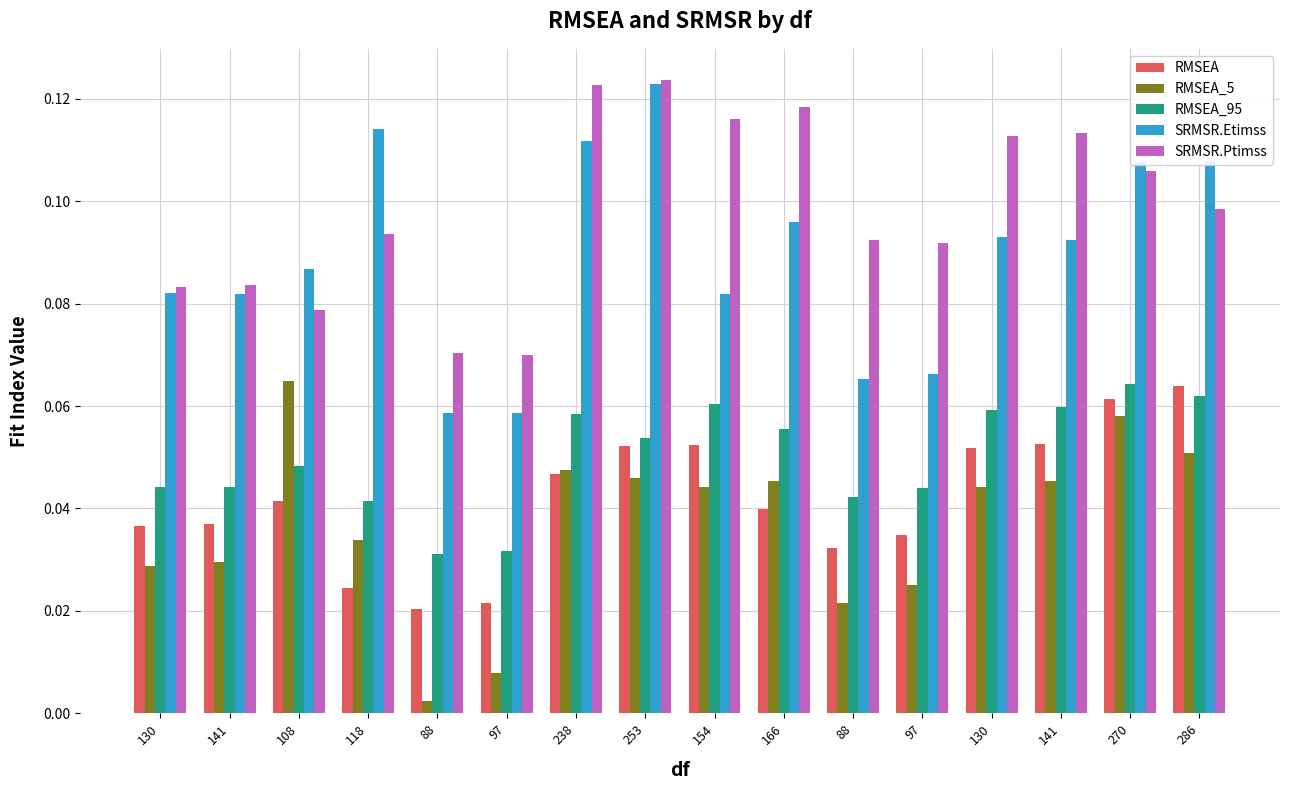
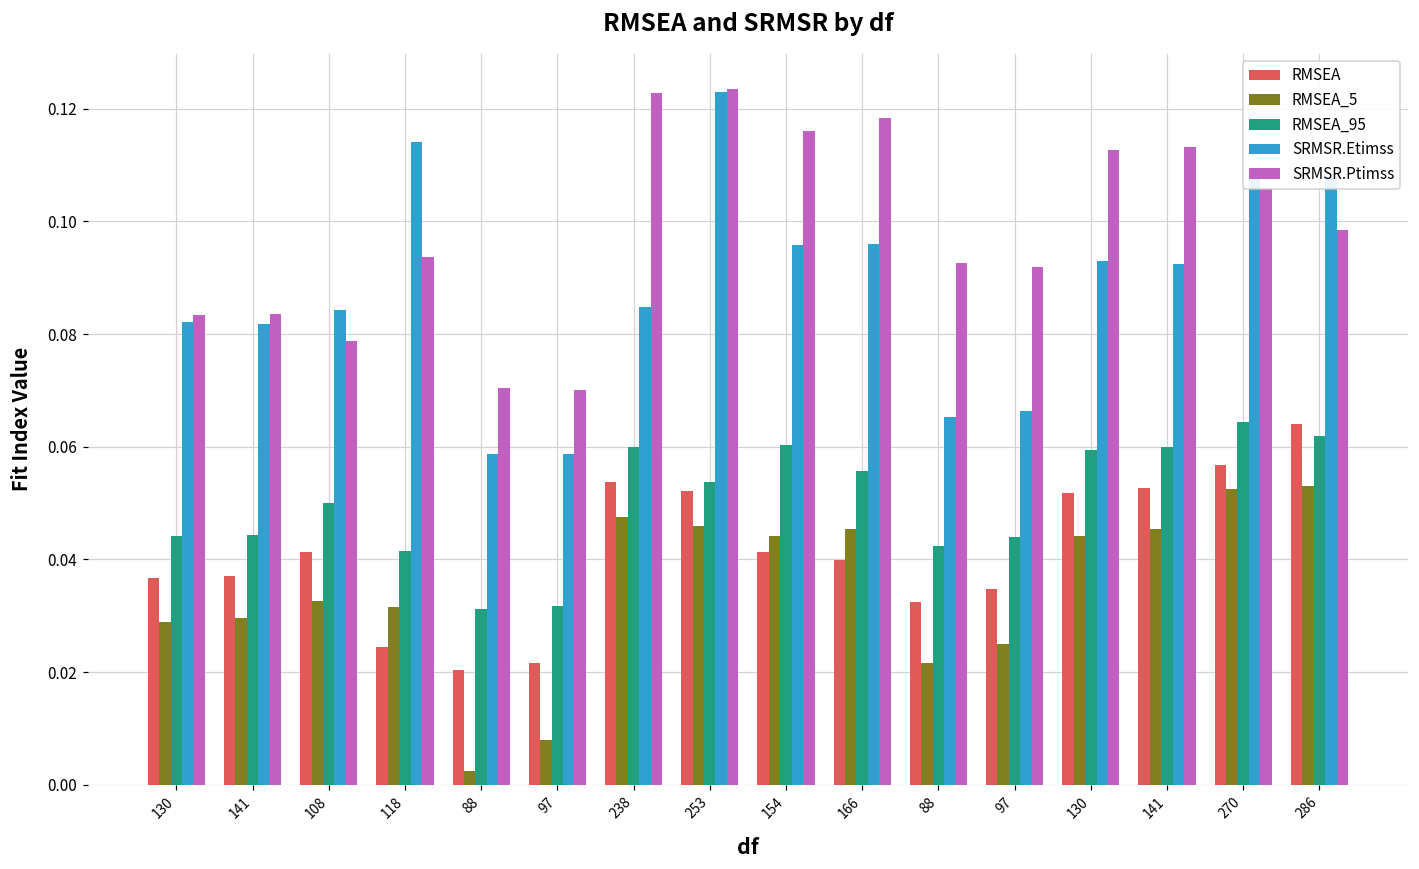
  {
    "RMSEA": {
      "108": 0.041,
      "118": 0.025,
-     "238": 0.047,
+     "238": 0.054,
      "253": 0.052,
-     "154": 0.052,
+     "154": 0.041,
      "166": 0.040,
-     "270": 0.061,
+     "270": 0.057,
      "286": 0.064
    },
    "RMSEA_5": {
-     "108": 0.065,
-     "118": 0.034,
+     "108": 0.033,
+     "118": 0.031,
      "238": 0.047,
      "253": 0.046,
      "154": 0.044,
      "166": 0.045,
-     "270": 0.058,
-     "286": 0.051
+     "270": 0.052,
+     "286": 0.053
    },
    "RMSEA_95": {
-     "108": 0.048,
+     "108": 0.050,
      "118": 0.042,
-     "238": 0.058,
+     "238": 0.060,
      "253": 0.054,
      "154": 0.060,
      "166": 0.056,
      "270": 0.064,
      "286": 0.062
    },
    "SRMSR.Etimss": {
-     "108": 0.087,
+     "108": 0.084,
      "118": 0.114,
-     "238": 0.112,
+     "238": 0.085,
      "253": 0.123,
-     "154": 0.082,
+     "154": 0.096,
      "166": 0.096
    },
    "SRMSR.Ptimss": {
      "108": 0.079,
      "118": 0.094,
      "238": 0.123,
      "253": 0.124,
      "154": 0.116,
      "166": 0.118,
      "270": 0.106,
      "286": 0.099
    }
  }
